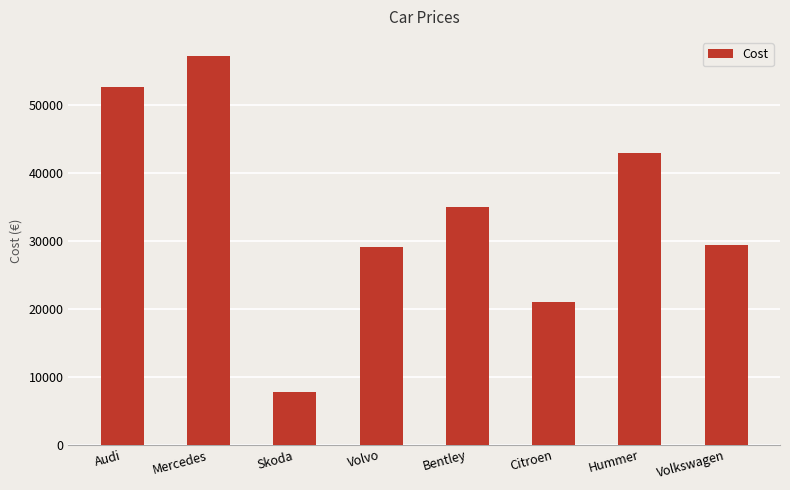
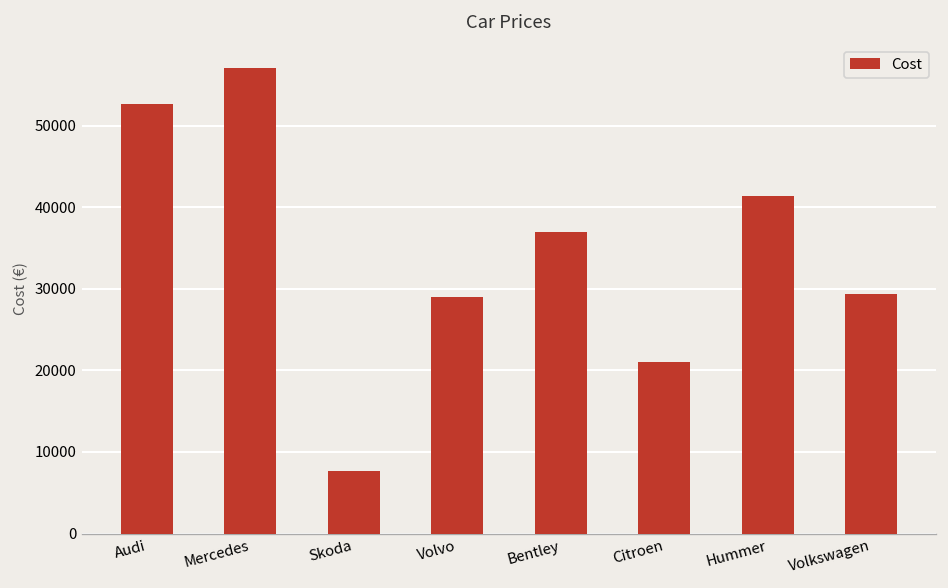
  {
    "Audi": 53000,
    "Mercedes": 57000,
    "Skoda": 8000,
    "Volvo": 29000,
-   "Bentley": 35000,
+   "Bentley": 37000,
    "Citroen": 21000,
-   "Hummer": 43000,
+   "Hummer": 41000,
    "Volkswagen": 29000
  }
